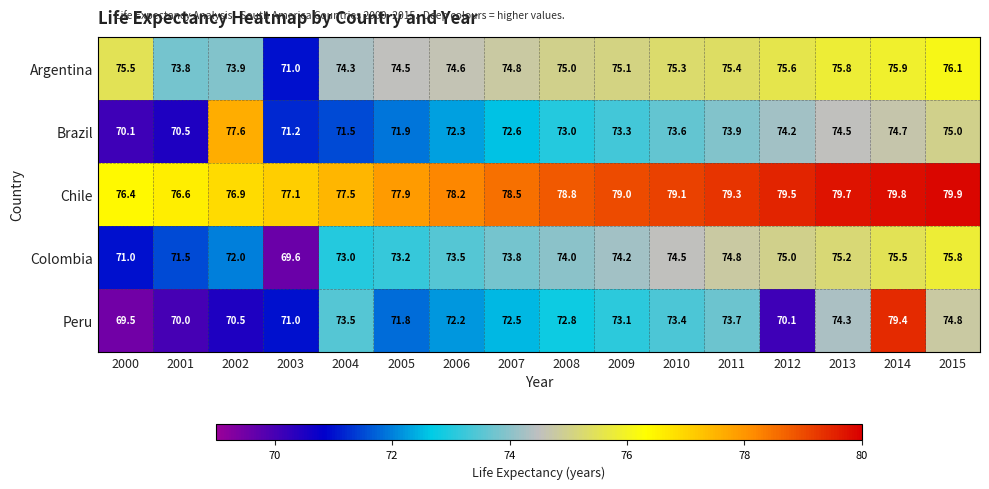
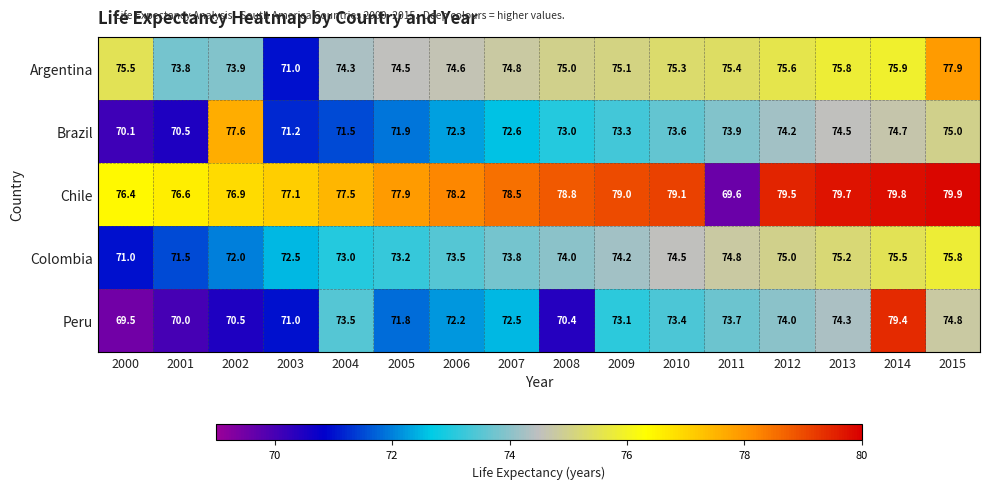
  {
    "Argentina": {
      "2000": 75.5,
      "2001": 73.8,
      "2002": 73.9,
      "2003": 71.0,
      "2004": 74.3,
      "2005": 74.5,
      "2006": 74.6,
      "2007": 74.8,
      "2008": 75.0,
      "2009": 75.1,
      "2010": 75.3,
      "2011": 75.4,
      "2012": 75.6,
      "2013": 75.8,
      "2014": 75.9,
-     "2015": 76.1
+     "2015": 77.9
    },
    "Brazil": {
      "2000": 70.1,
      "2001": 70.5,
      "2002": 77.6,
      "2003": 71.2,
      "2004": 71.5,
      "2005": 71.9,
      "2006": 72.3,
      "2007": 72.6,
      "2008": 73.0,
      "2009": 73.3,
      "2010": 73.6,
      "2011": 73.9,
      "2012": 74.2,
      "2013": 74.5,
      "2014": 74.7,
      "2015": 75.0
    },
    "Chile": {
      "2000": 76.4,
      "2001": 76.6,
      "2002": 76.9,
      "2003": 77.1,
      "2004": 77.5,
      "2005": 77.9,
      "2006": 78.2,
      "2007": 78.5,
      "2008": 78.8,
      "2009": 79.0,
      "2010": 79.1,
-     "2011": 79.3,
+     "2011": 69.6,
      "2012": 79.5,
      "2013": 79.7,
      "2014": 79.8,
      "2015": 79.9
    },
    "Colombia": {
      "2000": 71.0,
      "2001": 71.5,
      "2002": 72.0,
-     "2003": 69.6,
+     "2003": 72.5,
      "2004": 73.0,
      "2005": 73.2,
      "2006": 73.5,
      "2007": 73.8,
      "2008": 74.0,
      "2009": 74.2,
      "2010": 74.5,
      "2011": 74.8,
      "2012": 75.0,
      "2013": 75.2,
      "2014": 75.5,
      "2015": 75.8
    },
    "Peru": {
      "2000": 69.5,
      "2001": 70.0,
      "2002": 70.5,
      "2003": 71.0,
      "2004": 73.5,
      "2005": 71.8,
      "2006": 72.2,
      "2007": 72.5,
-     "2008": 72.8,
+     "2008": 70.4,
      "2009": 73.1,
      "2010": 73.4,
      "2011": 73.7,
-     "2012": 70.1,
+     "2012": 74.0,
      "2013": 74.3,
      "2014": 79.4,
      "2015": 74.8
    }
  }
